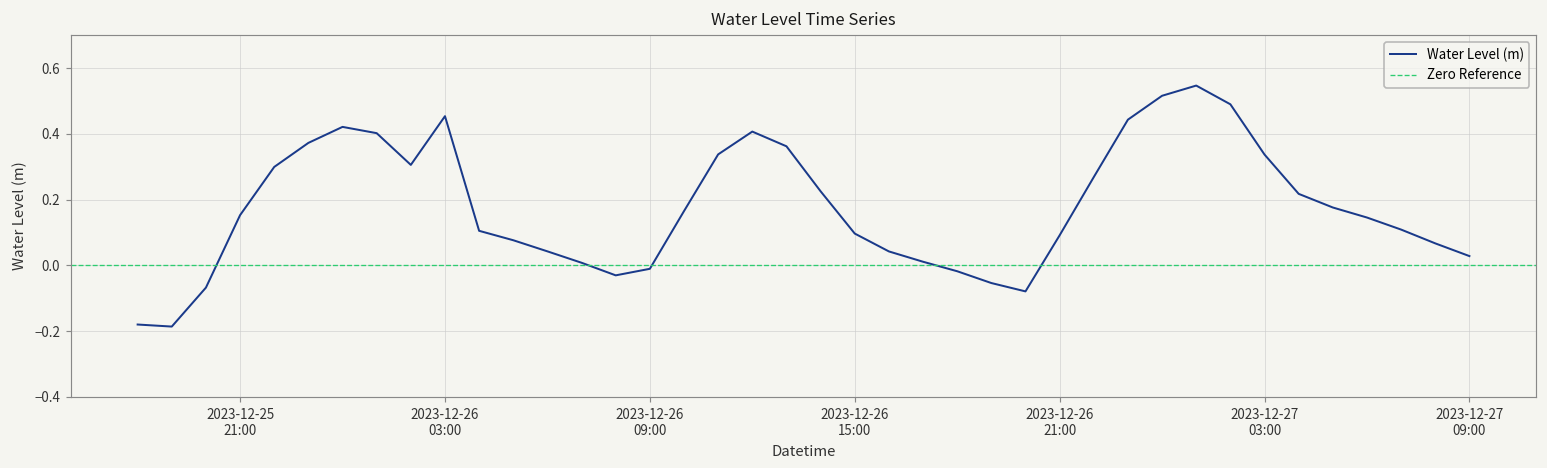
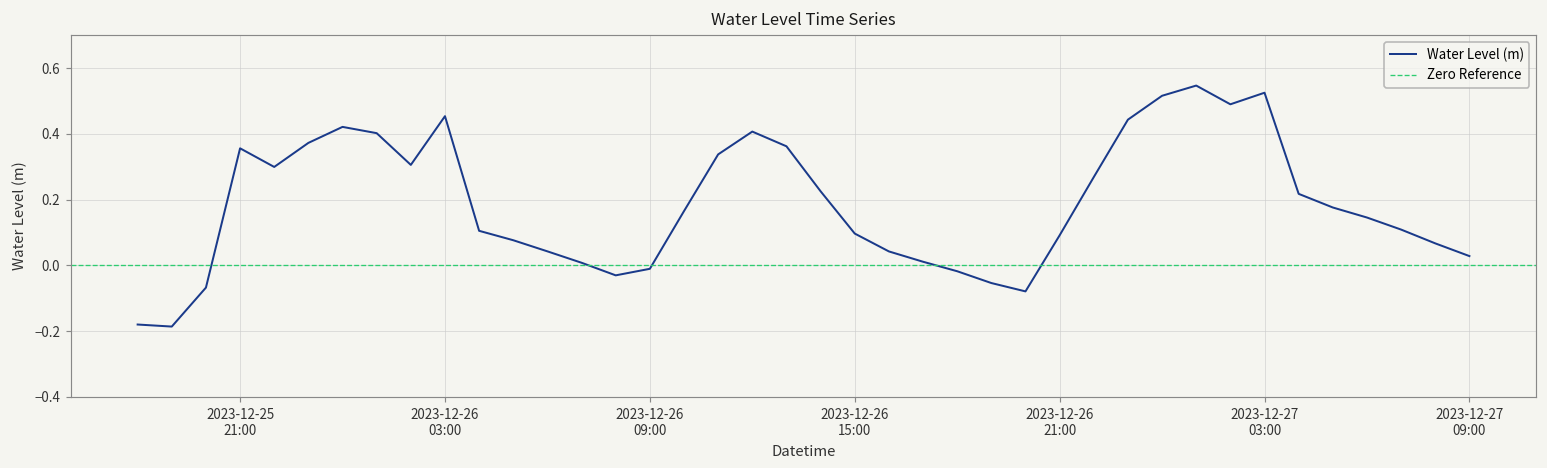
  {
-   "2023-12-25 21:00": 0.15,
+   "2023-12-25 21:00": 0.36,
    "2023-12-26 03:00": 0.45,
    "2023-12-26 09:00": -0.01,
    "2023-12-26 15:00": 0.10,
    "2023-12-26 21:00": 0.09,
-   "2023-12-27 03:00": 0.34,
+   "2023-12-27 03:00": 0.53,
    "2023-12-27 09:00": 0.03
  }
